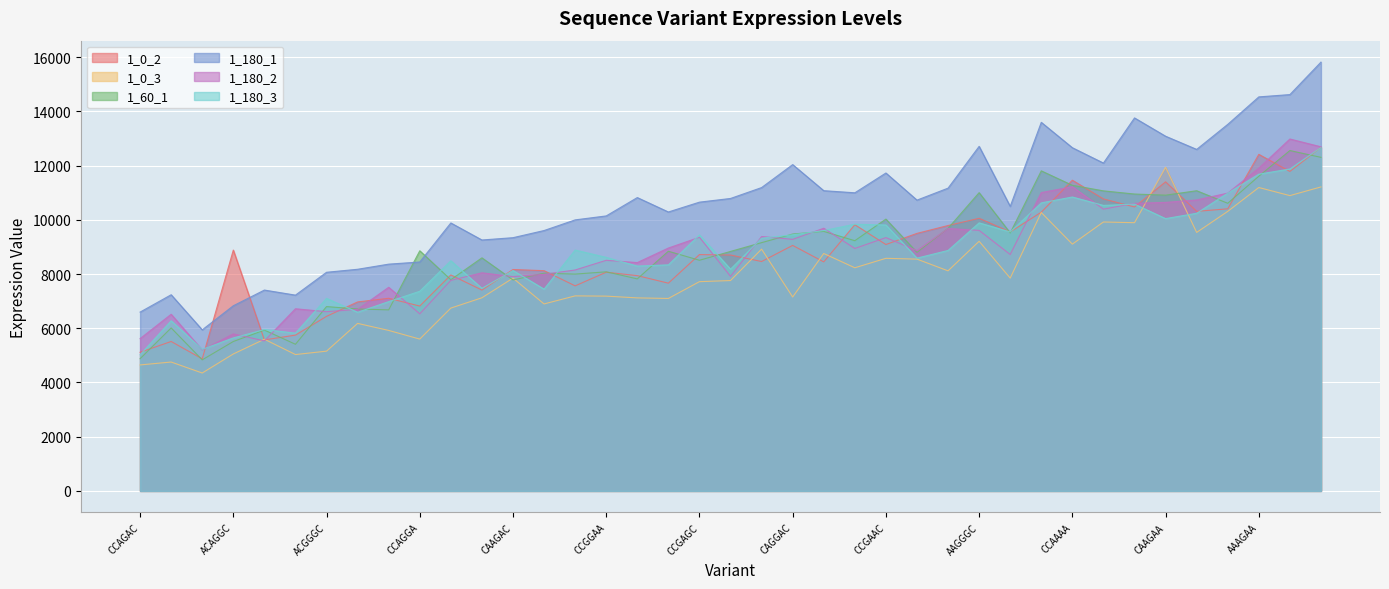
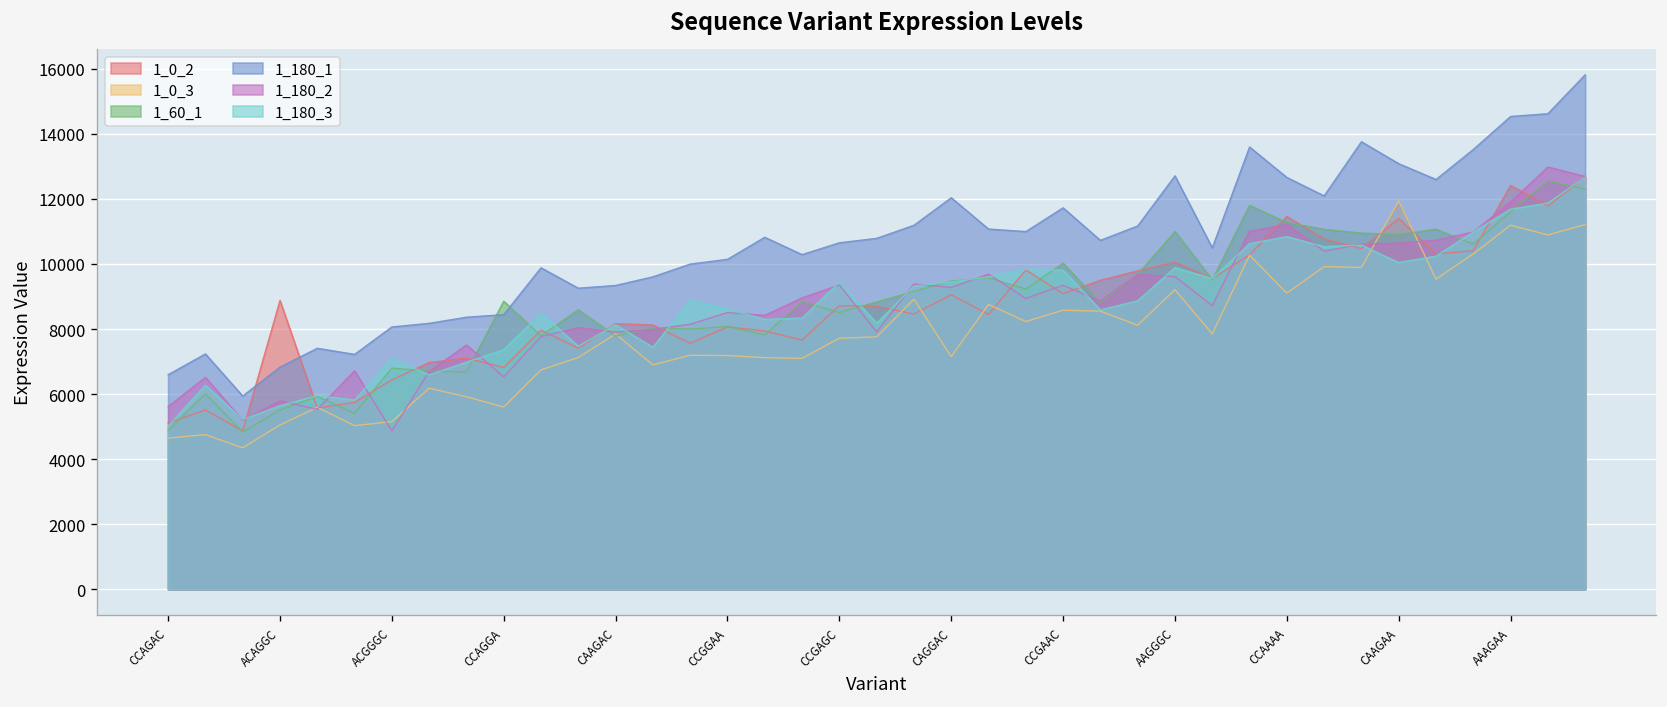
  {
    "1_0_2": {
      "ACAGGC": 8900,
      "ACGGGC": 6400,
      "CCAGGA": 6800,
      "CCGAGC": 8700,
      "CAGGAC": 9100,
      "CCGAAC": 9100,
      "AAGGGC": 10100,
      "CCAAAA": 11500,
      "CAAGAA": 11400,
      "AAAGAA": 12400
    },
    "1_0_3": {
      "CCAGAC": 4600,
      "ACAGGC": 5100,
      "ACGGGC": 5200,
      "CCAGGA": 5600,
      "CCGGAA": 7200,
      "CCGAGC": 7700,
      "CAGGAC": 7200,
      "CCGAAC": 8600,
      "AAGGGC": 9200,
      "CCAAAA": 9100,
      "CAAGAA": 11900,
      "AAAGAA": 11200
    },
    "1_60_1": {
      "CCAGAC": 4900,
      "ACAGGC": 5500,
      "ACGGGC": 6800,
      "CCAGGA": 8900,
      "CCGAGC": 8500,
      "CCGAAC": 10000,
      "AAGGGC": 11000,
      "CAAGAA": 10900
    },
    "1_180_2": {
      "CCAGAC": 5600,
      "ACAGGC": 5800,
-     "ACGGGC": 6600,
+     "ACGGGC": 4900,
      "CCAGGA": 6500,
      "CCGGAA": 8500,
      "CAGGAC": 9300,
      "CCGAAC": 9300,
      "AAGGGC": 9600,
      "CAAGAA": 10600,
      "AAAGAA": 11900
    }
  }
